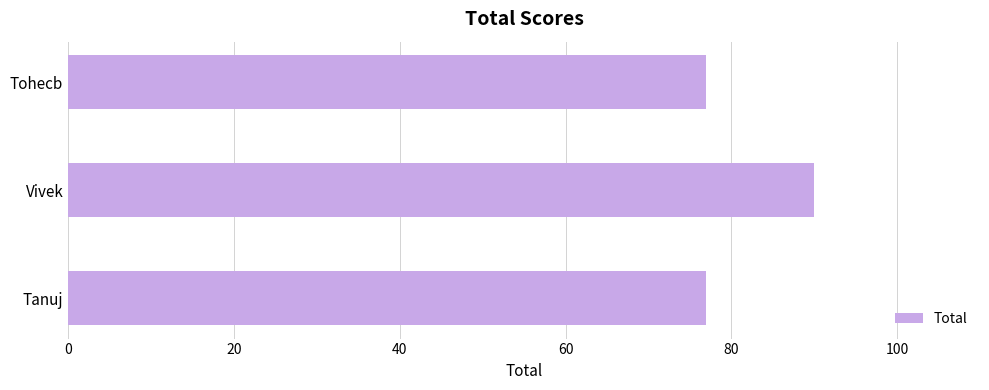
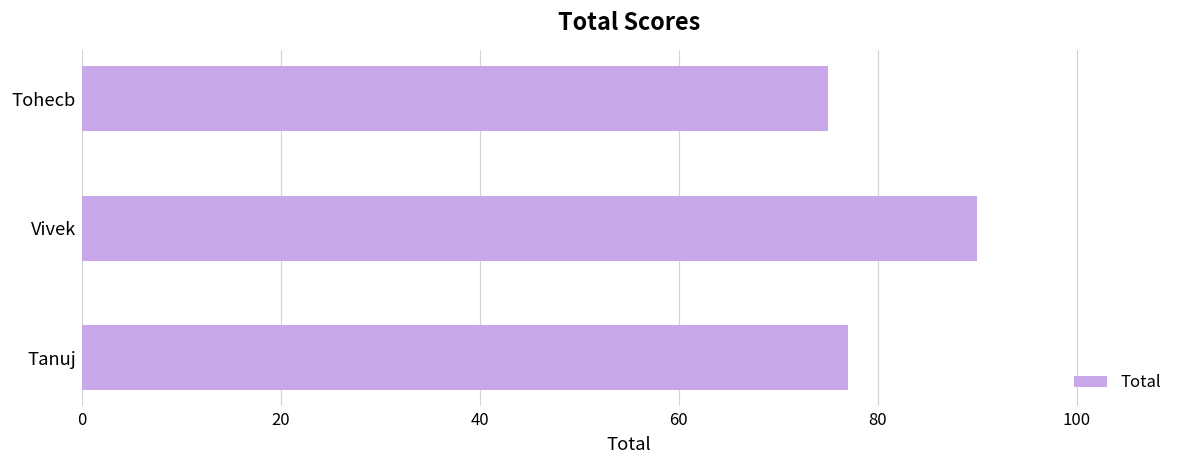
  {
-   "Tohecb": 77,
+   "Tohecb": 75,
    "Vivek": 90,
    "Tanuj": 77
  }
